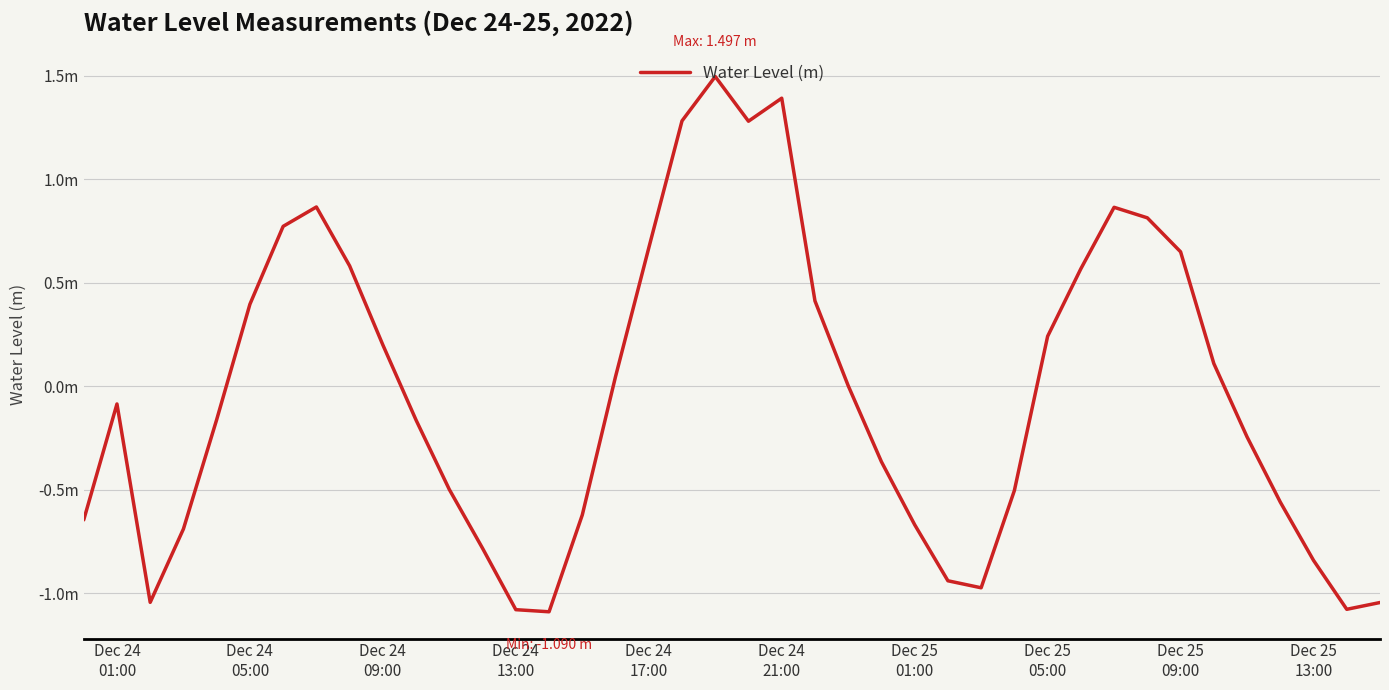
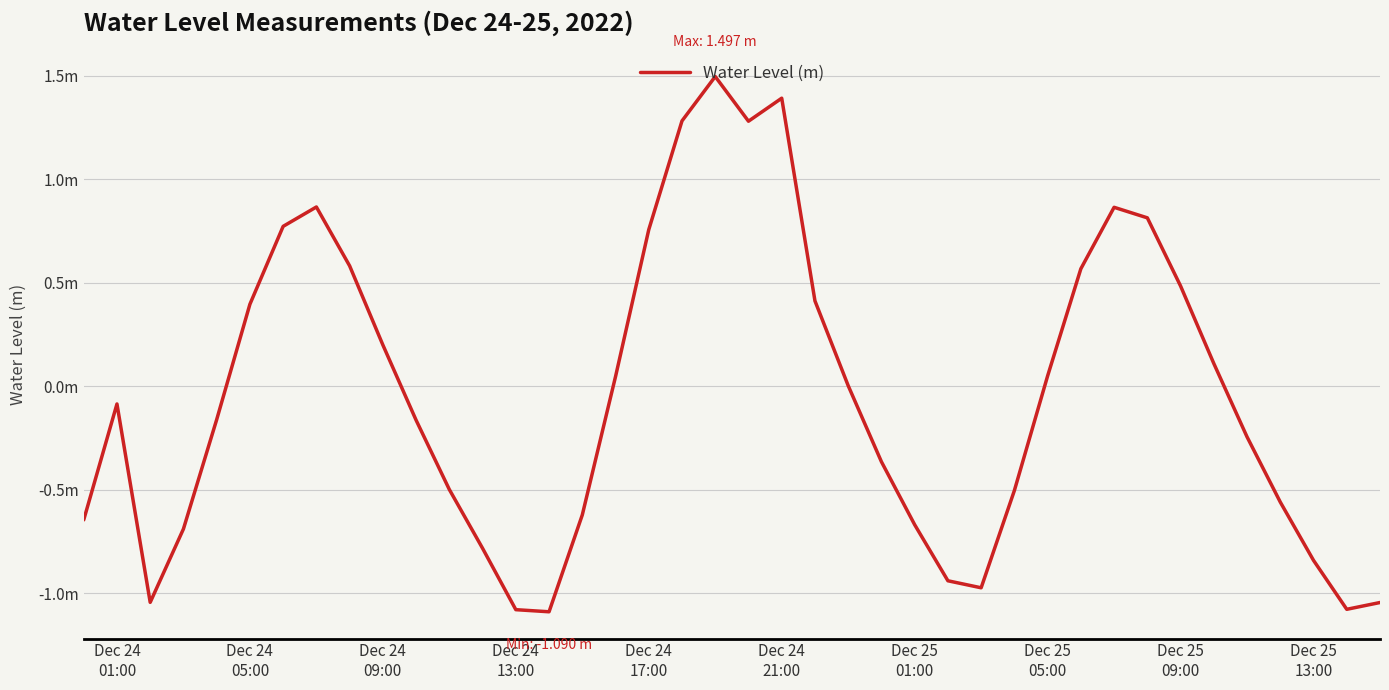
  {
    "Dec 24 01:00": "-0.09m",
    "Dec 24 05:00": "0.40m",
    "Dec 24 09:00": "0.20m",
    "Dec 24 13:00": "-1.08m",
-   "Dec 24 17:00": "0.67m",
+   "Dec 24 17:00": "0.76m",
    "Dec 24 21:00": "1.39m",
    "Dec 25 01:00": "-0.67m",
-   "Dec 25 05:00": "0.24m",
-   "Dec 25 09:00": "0.65m",
+   "Dec 25 05:00": "0.05m",
+   "Dec 25 09:00": "0.48m",
    "Dec 25 13:00": "-0.84m"
  }
